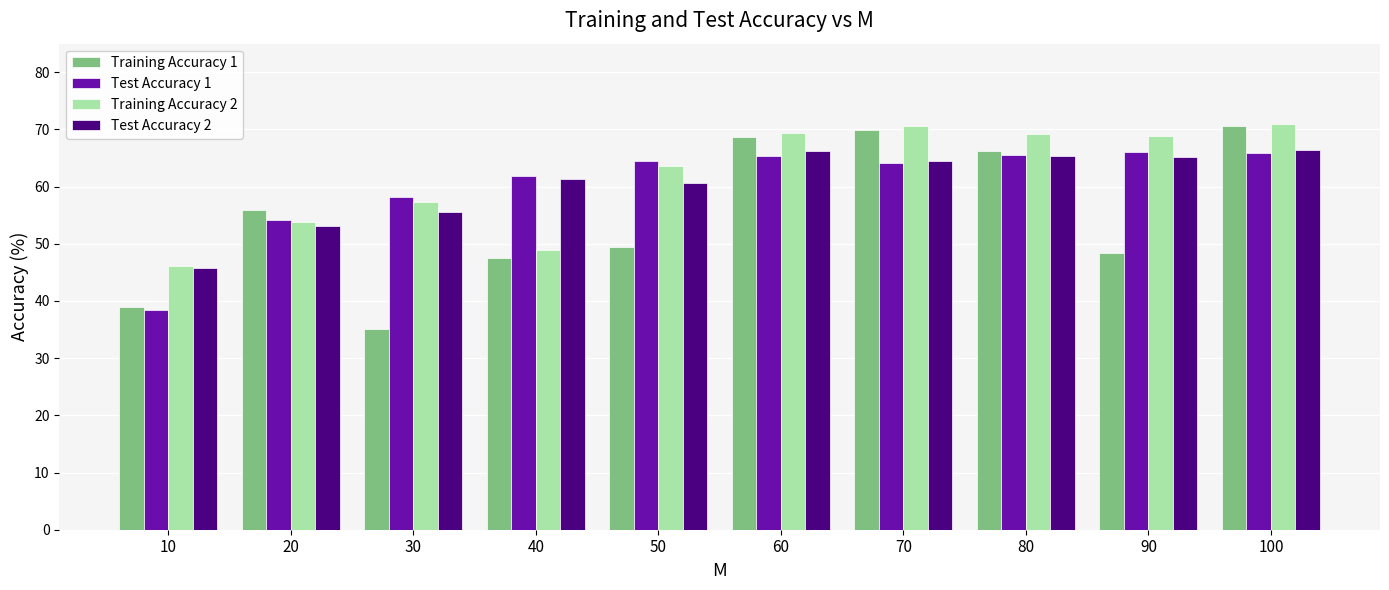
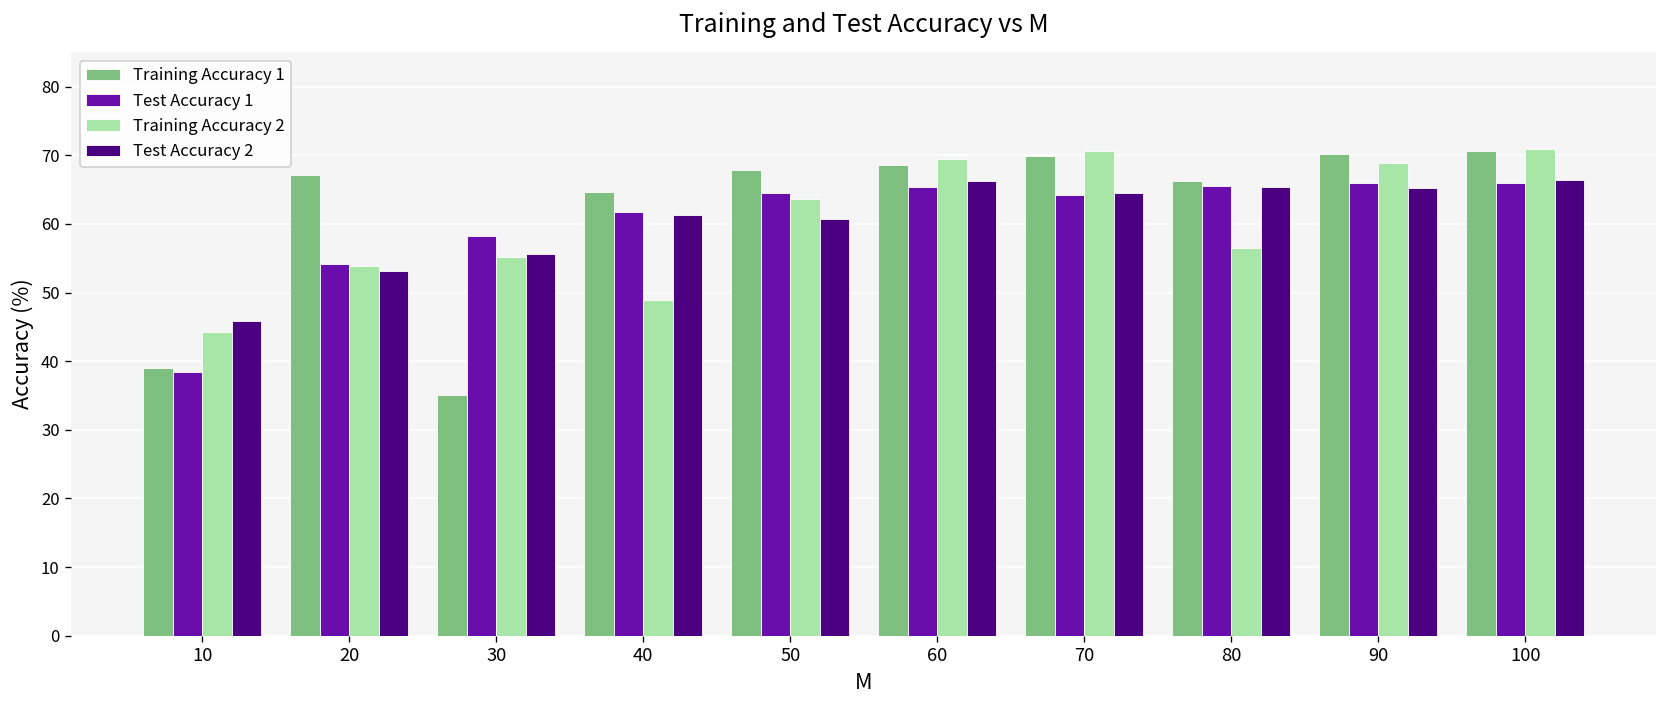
  {
    "Training Accuracy 1": {
      "10": 39,
-     "20": 56,
+     "20": 67,
      "30": 35,
-     "40": 47,
-     "50": 49,
+     "40": 65,
+     "50": 68,
      "60": 69,
      "70": 70,
      "80": 66,
-     "90": 48,
+     "90": 70,
      "100": 71
    },
    "Training Accuracy 2": {
-     "10": 46,
+     "10": 44,
      "20": 54,
-     "30": 57,
+     "30": 55,
      "40": 49,
      "50": 64,
      "60": 69,
      "70": 71,
-     "80": 69,
+     "80": 56,
      "90": 69,
      "100": 71
    }
  }
